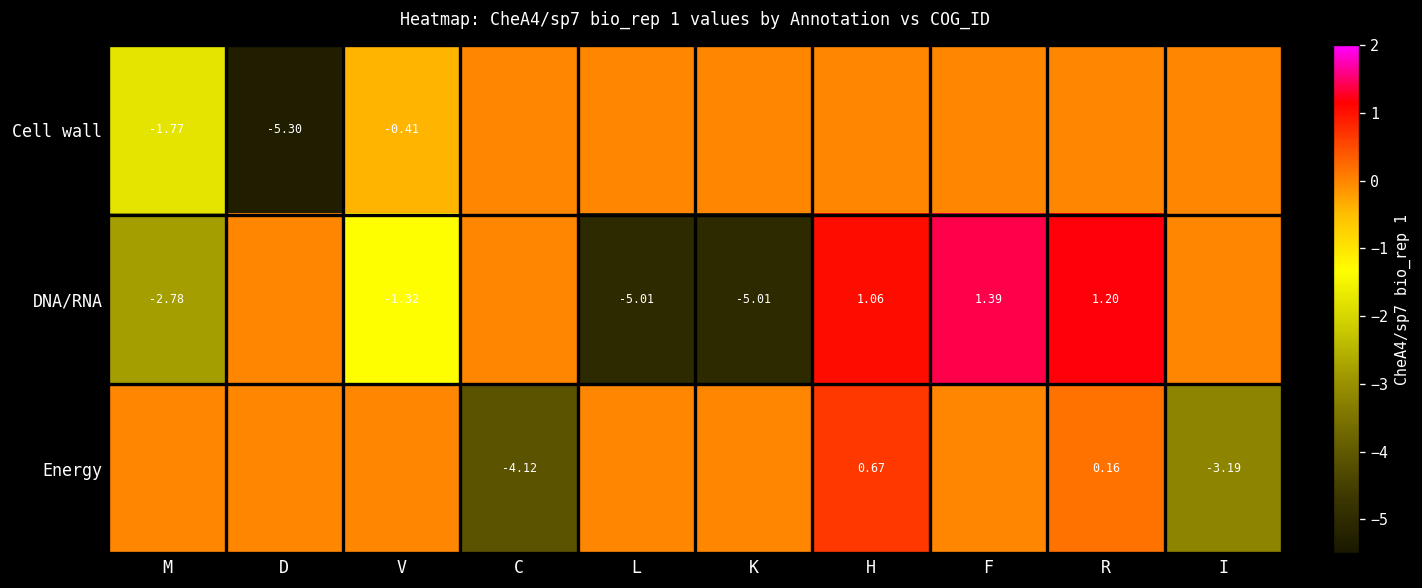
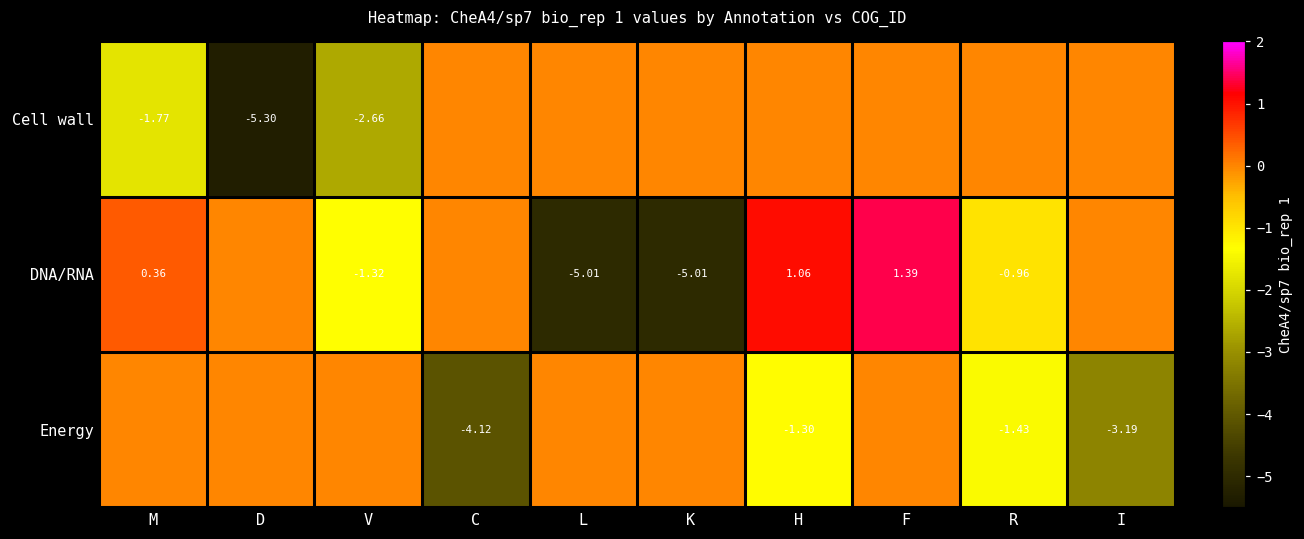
  {
    "Cell wall": {
      "M": -1.77,
      "D": -5.30,
-     "V": -0.41
+     "V": -2.66
    },
    "DNA/RNA": {
-     "M": -2.78,
+     "M": 0.36,
      "V": -1.32,
      "L": -5.01,
      "K": -5.01,
      "H": 1.06,
      "F": 1.39,
-     "R": 1.20
+     "R": -0.96
    },
    "Energy": {
      "C": -4.12,
-     "H": 0.67,
-     "R": 0.16,
+     "H": -1.30,
+     "R": -1.43,
      "I": -3.19
    }
  }
